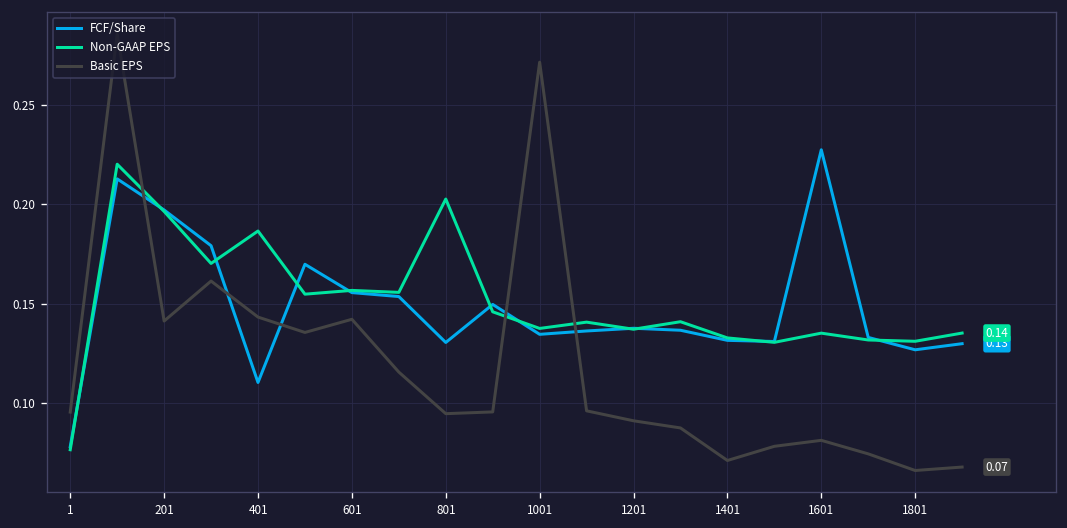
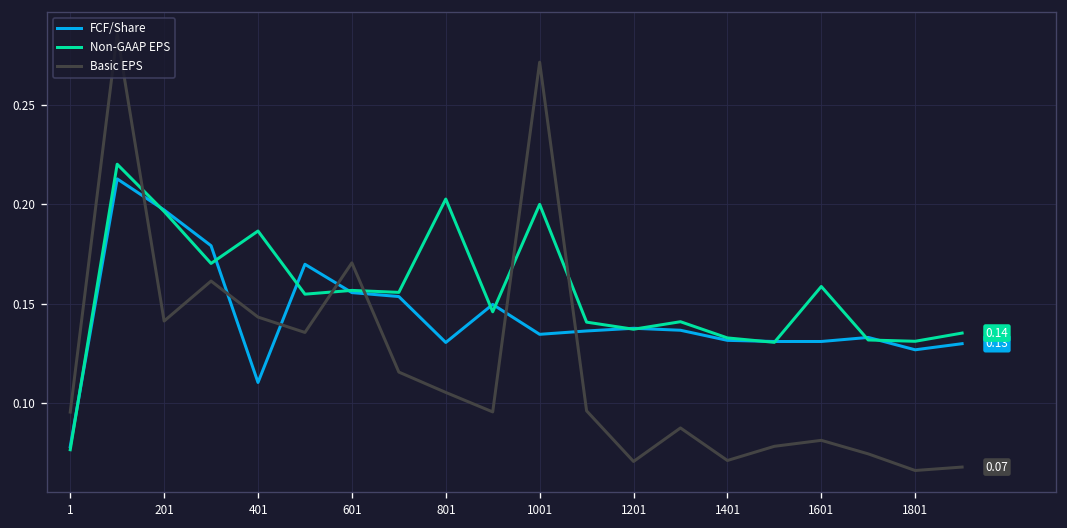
  {
    "FCF/Share": {
      "401": 0.110,
      "801": 0.131,
      "1001": 0.135,
-     "1601": 0.227,
+     "1601": 0.131,
      "1801": 0.127
    },
    "Non-GAAP EPS": {
      "401": 0.187,
      "801": 0.203,
-     "1001": 0.138,
-     "1601": 0.135,
+     "1001": 0.200,
+     "1601": 0.159,
      "1801": 0.131
    },
    "Basic EPS": {
      "201": 0.141,
      "401": 0.143,
-     "601": 0.142,
-     "801": 0.095,
+     "601": 0.171,
+     "801": 0.105,
      "1001": 0.271,
-     "1201": 0.091,
+     "1201": 0.071,
      "1401": 0.071,
      "1601": 0.081,
      "1801": 0.066
    }
  }
